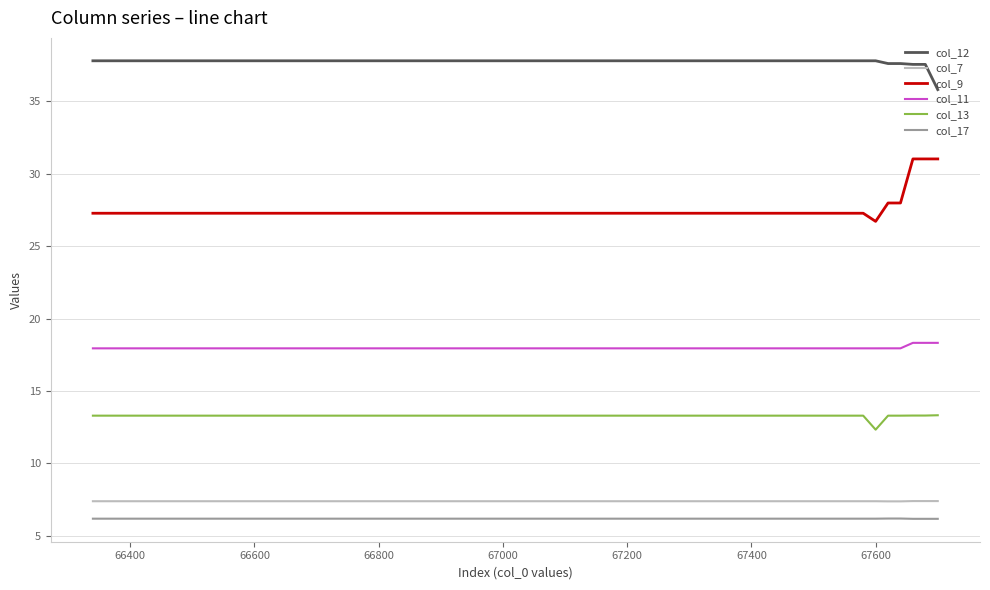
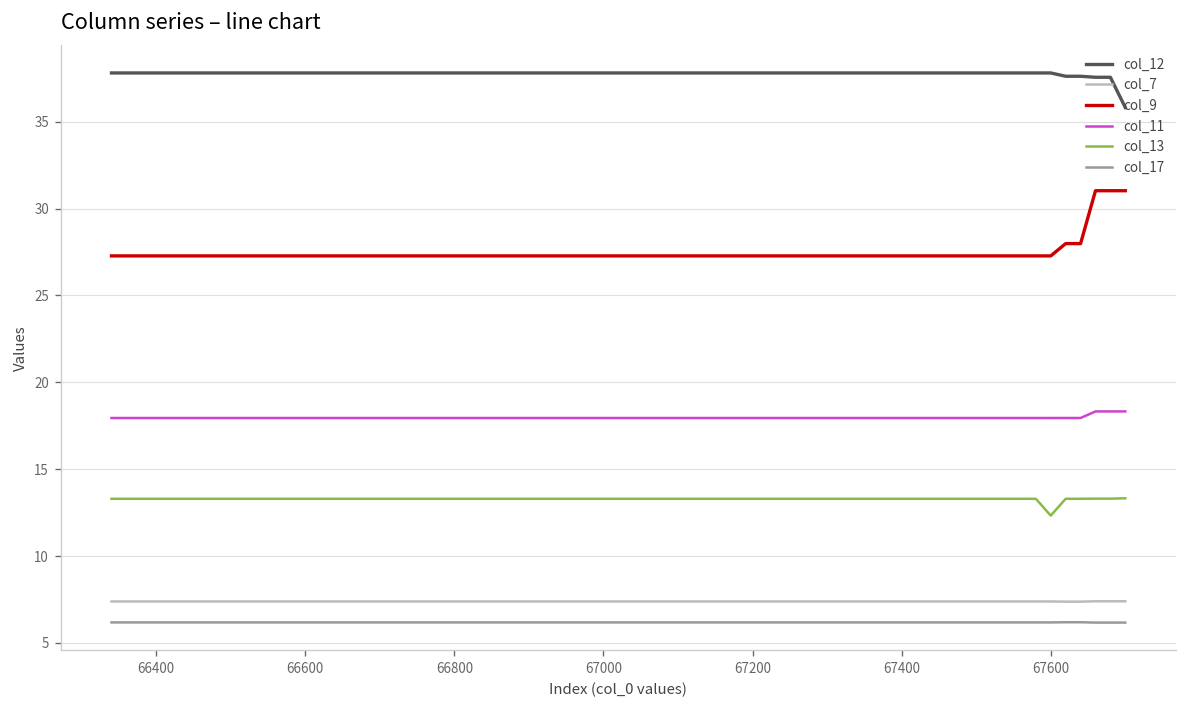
  {
    "col_12": {
      "67600": 37.8
    },
    "col_9": {
-     "67600": 26.7
+     "67600": 27.3
    },
    "col_11": {
      "67600": 17.9
    },
    "col_13": {
      "67600": 12.3
    }
  }
